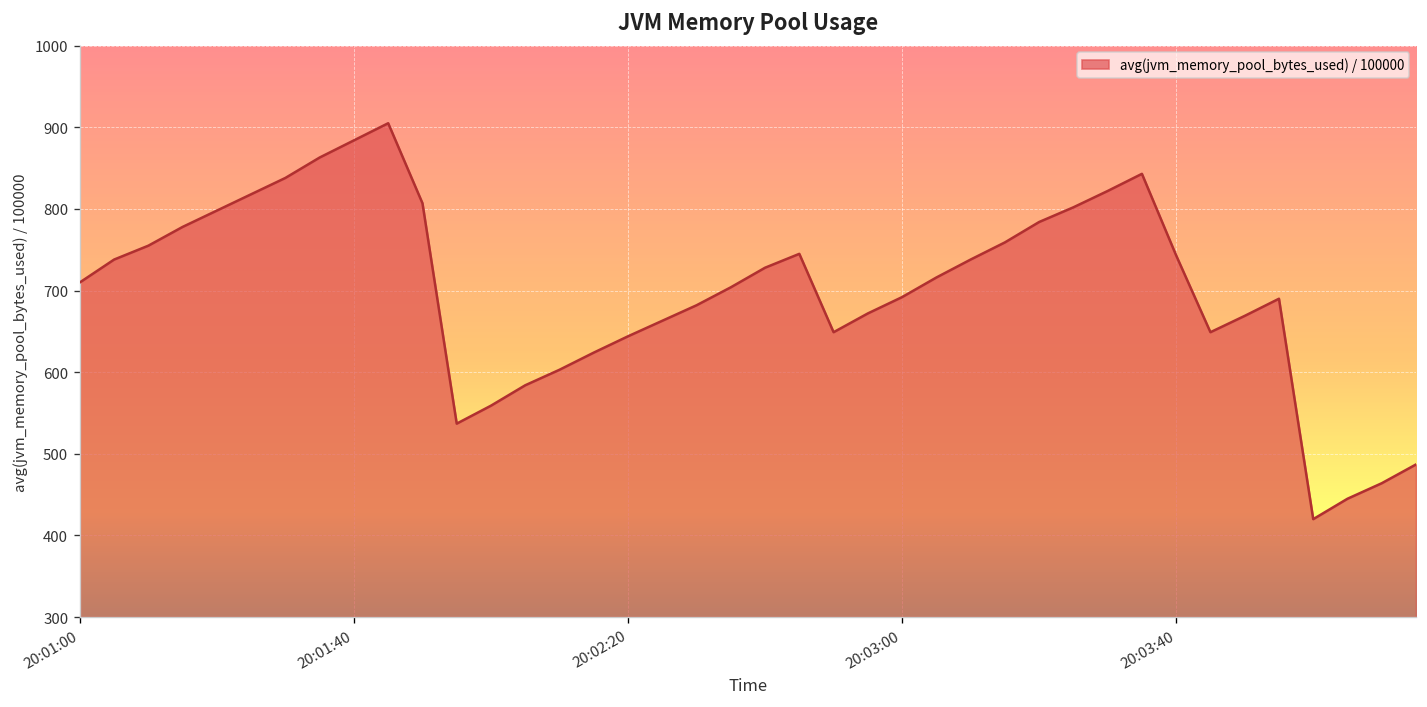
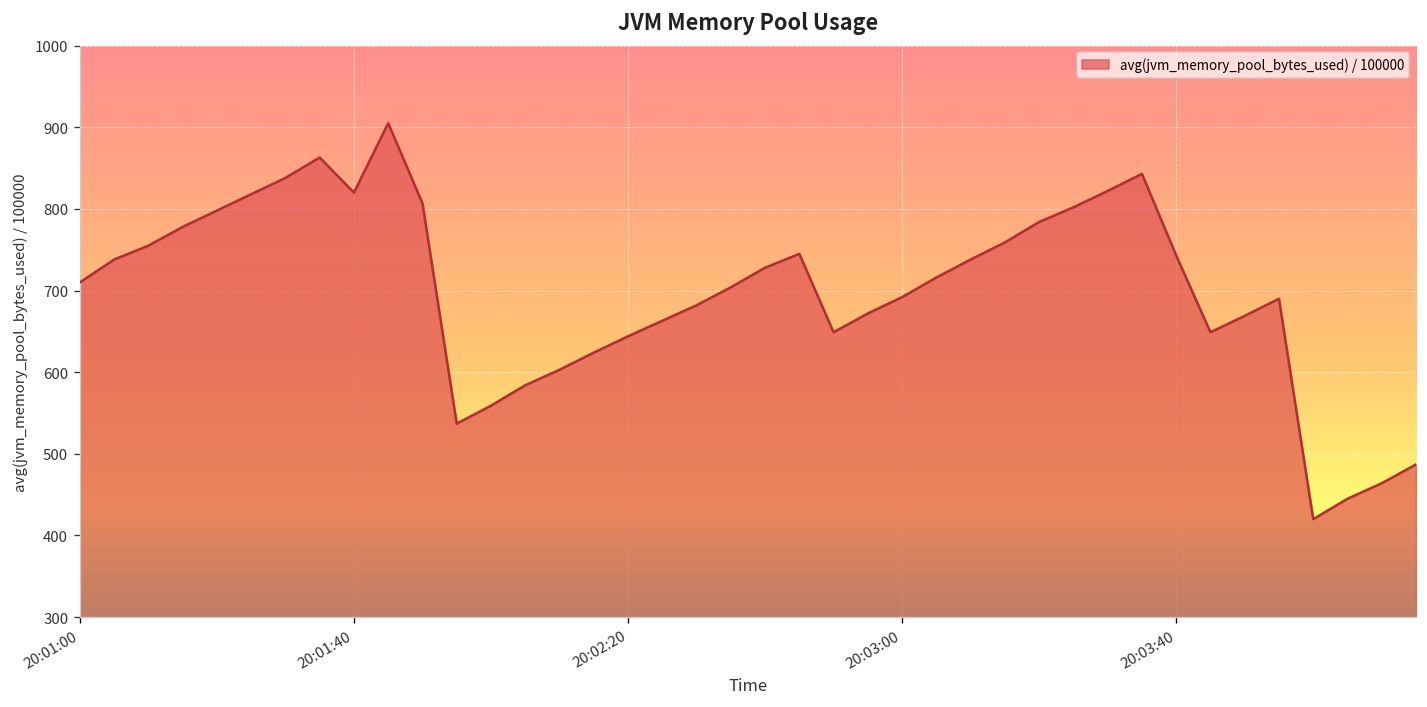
  {
    "20:01:00": 710,
-   "20:01:40": 880,
+   "20:01:40": 820,
    "20:02:20": 640,
    "20:03:00": 690,
    "20:03:40": 740
  }
